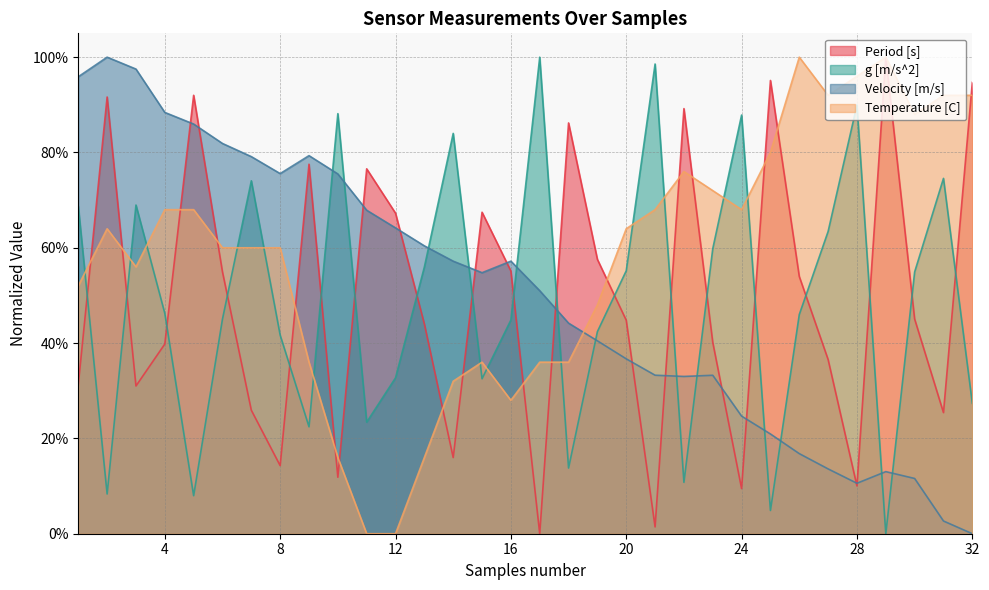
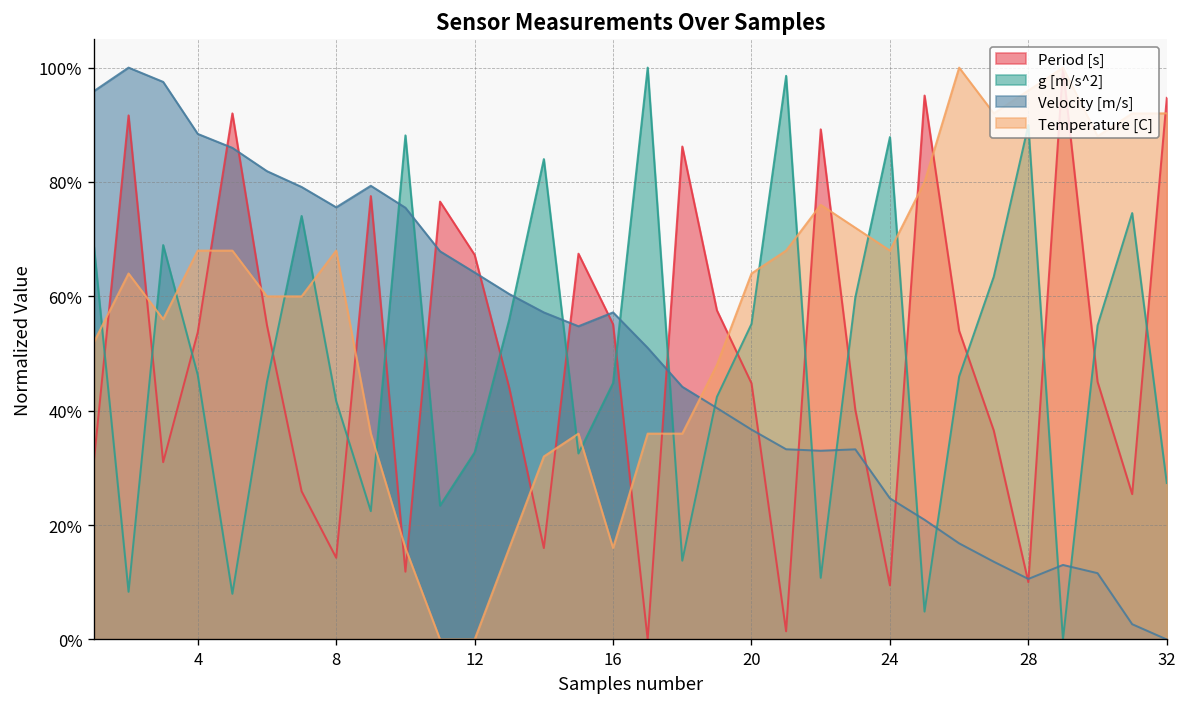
  {
    "Period [s]": {
-     "4": "40%",
+     "4": "54%",
      "8": "14%",
      "12": "67%",
      "16": "55%",
      "20": "45%",
      "24": "9%",
      "28": "10%",
      "32": "95%"
    },
    "Temperature [C]": {
      "4": "68%",
-     "8": "60%",
+     "8": "68%",
      "12": "0%",
-     "16": "28%",
+     "16": "16%",
      "20": "64%",
      "24": "68%",
      "32": "92%"
    }
  }
